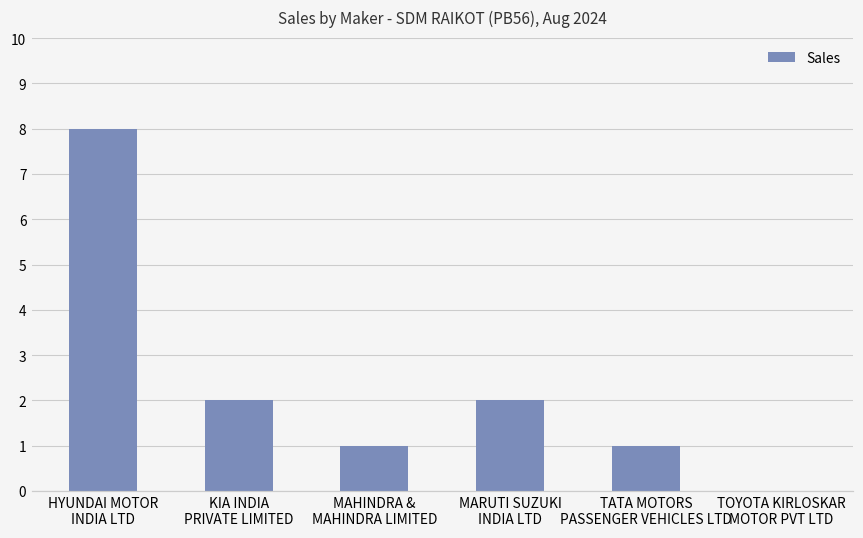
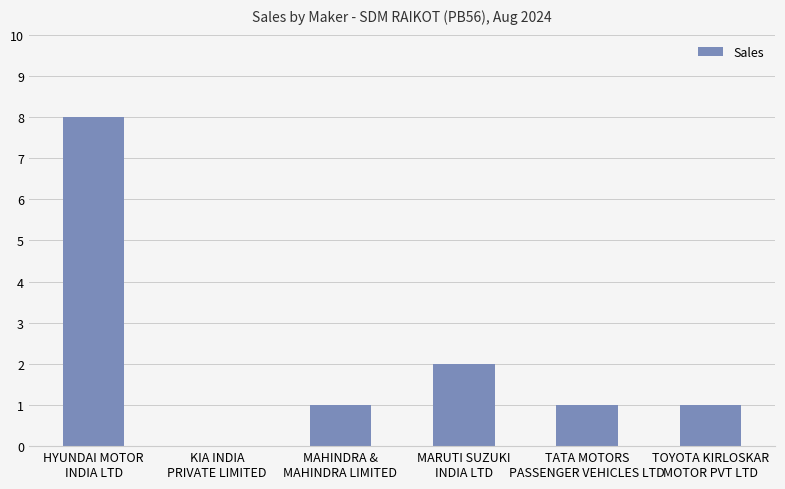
  {
    "HYUNDAI MOTOR INDIA LTD": 8,
-   "KIA INDIA PRIVATE LIMITED": 2,
+   "KIA INDIA PRIVATE LIMITED": 0,
    "MAHINDRA & MAHINDRA LIMITED": 1,
    "MARUTI SUZUKI INDIA LTD": 2,
    "TATA MOTORS PASSENGER VEHICLES LTD": 1,
-   "TOYOTA KIRLOSKAR MOTOR PVT LTD": 0
+   "TOYOTA KIRLOSKAR MOTOR PVT LTD": 1
  }
